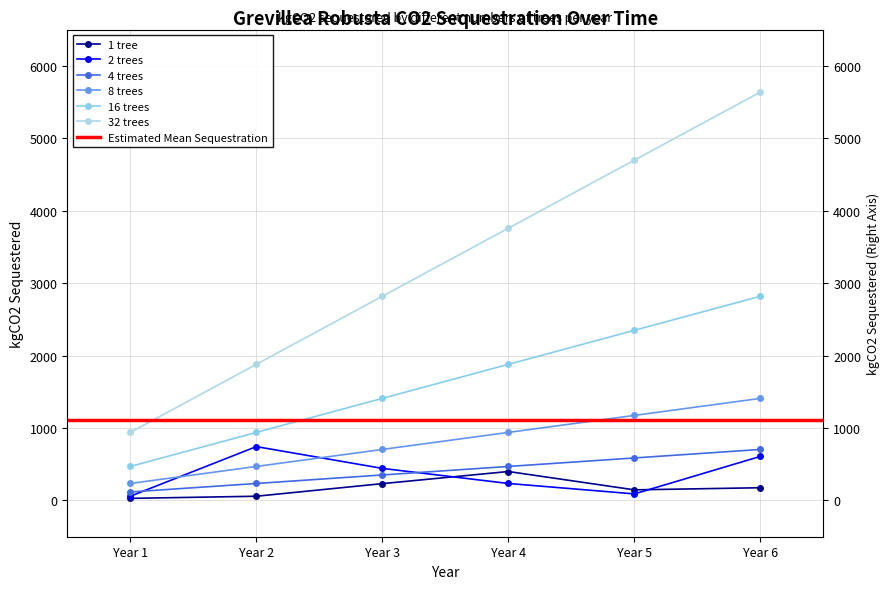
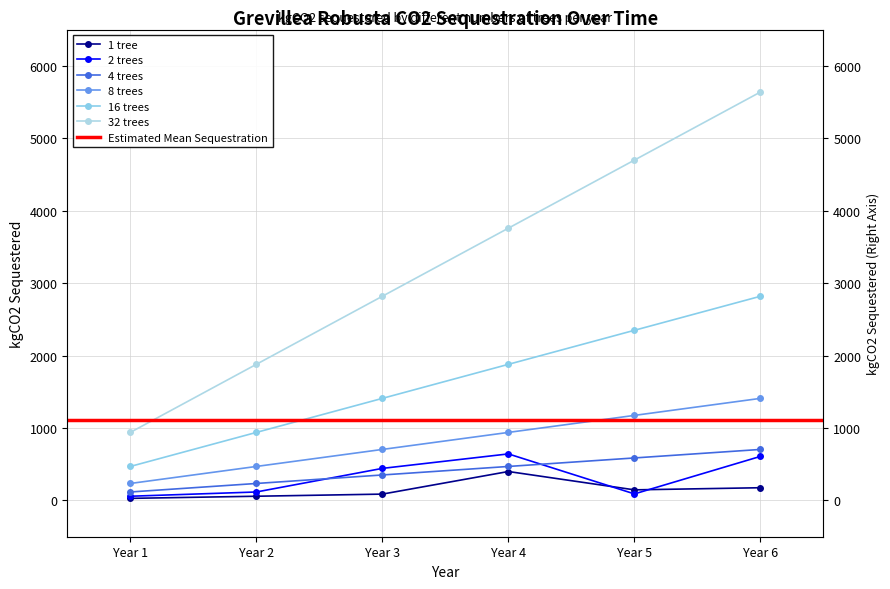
  {
    "1 tree": {
      "Year 2": 100,
-     "Year 3": 200,
+     "Year 3": 100,
      "Year 4": 400,
      "Year 5": 100,
      "Year 6": 200
    },
    "2 trees": {
-     "Year 2": 700,
+     "Year 2": 100,
      "Year 3": 400,
-     "Year 4": 200,
+     "Year 4": 600,
      "Year 5": 100,
      "Year 6": 600
    }
  }
